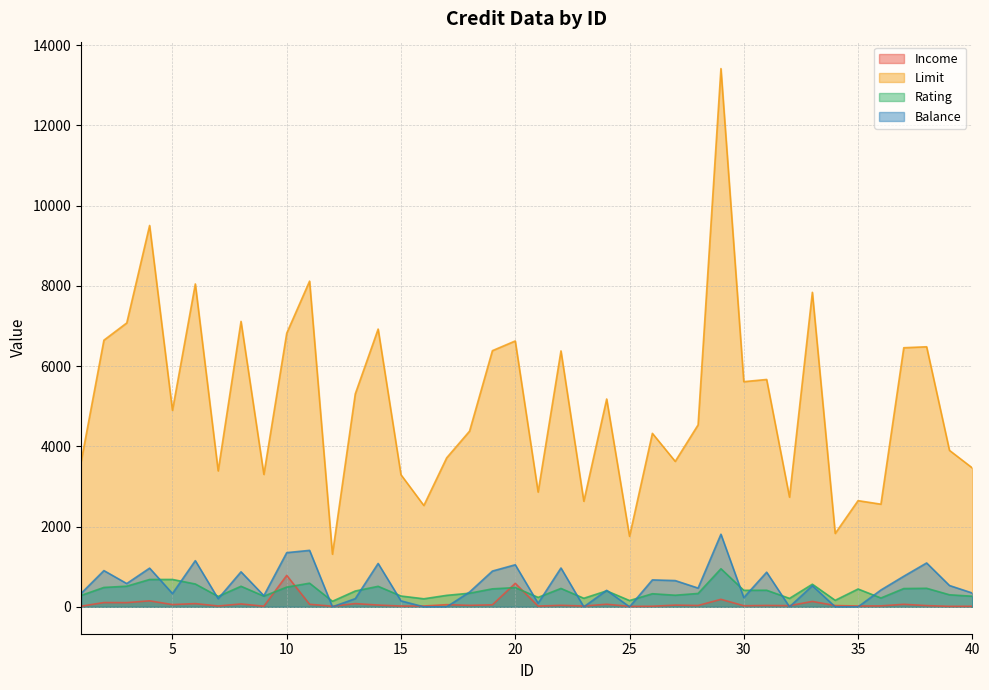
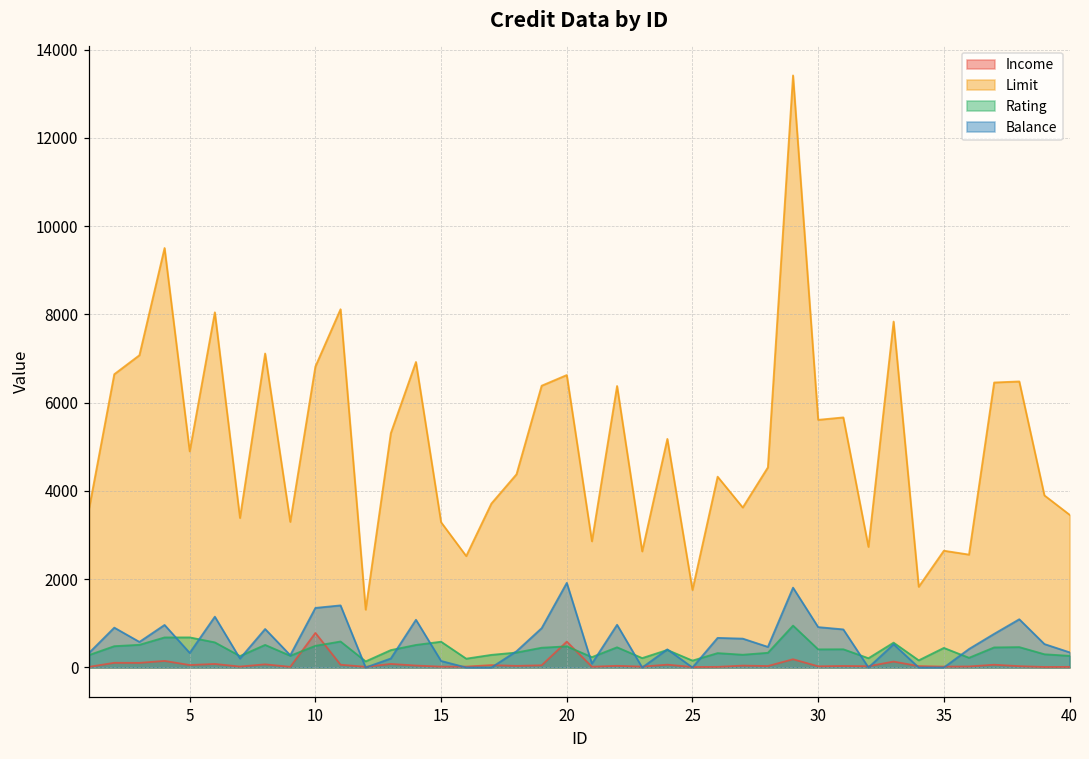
  {
    "Income": {
      "5": 100,
      "10": 800,
      "15": 0,
      "20": 600,
      "30": 0,
      "40": 0
    },
    "Limit": {
      "5": 4900,
      "10": 6800,
      "15": 3300,
      "20": 6600,
      "25": 1800,
      "30": 5600,
      "35": 2600,
      "40": 3500
    },
    "Rating": {
      "5": 700,
      "10": 500,
-     "15": 300,
+     "15": 600,
      "20": 500,
      "25": 200,
      "30": 400,
      "35": 400,
      "40": 300
    },
    "Balance": {
      "5": 300,
      "10": 1400,
      "15": 100,
-     "20": 1000,
-     "30": 200,
+     "20": 1900,
+     "30": 900,
      "40": 300
    }
  }
